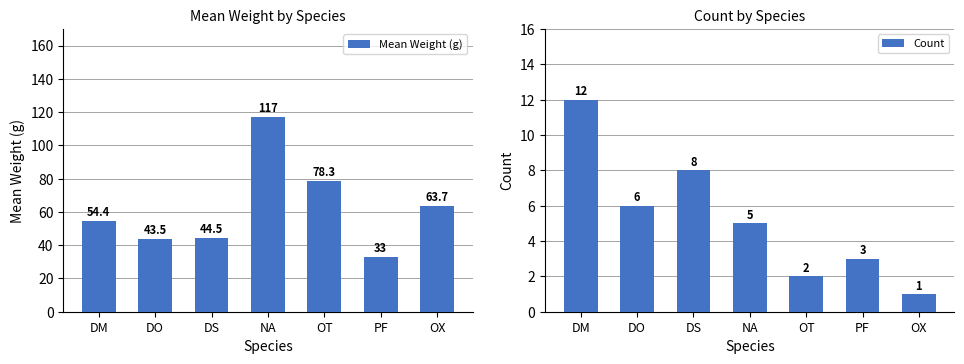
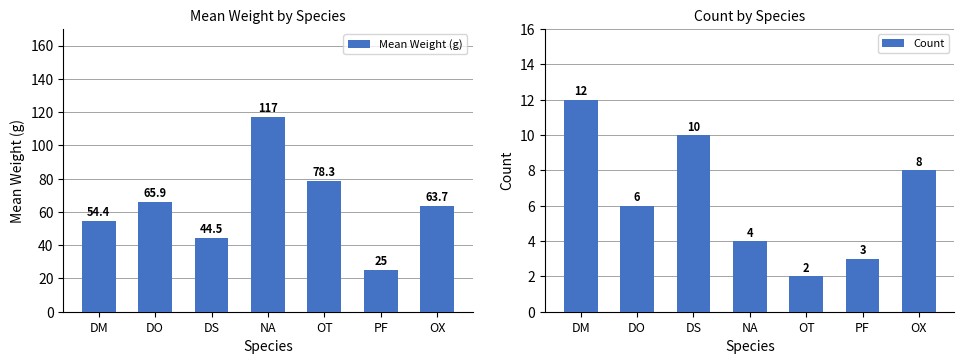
  {
    "Mean Weight by Species": {
      "DM": 54.4,
-     "DO": 43.5,
+     "DO": 65.9,
      "DS": 44.5,
      "NA": 117,
      "OT": 78.3,
-     "PF": 33,
+     "PF": 25,
      "OX": 63.7
    },
    "Count by Species": {
      "DM": 12,
      "DO": 6,
-     "DS": 8,
-     "NA": 5,
+     "DS": 10,
+     "NA": 4,
      "OT": 2,
      "PF": 3,
-     "OX": 1
+     "OX": 8
    }
  }
